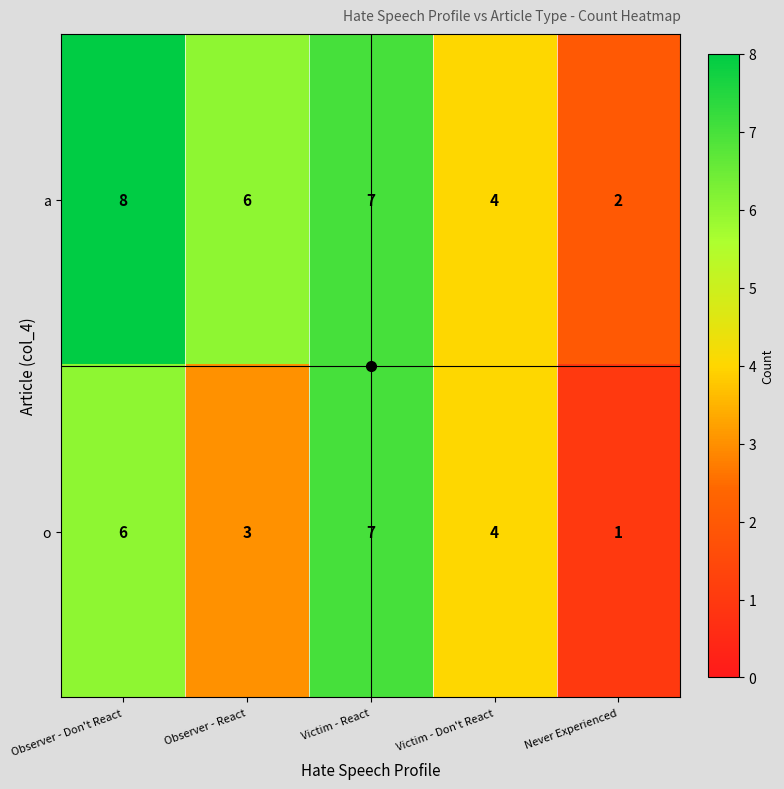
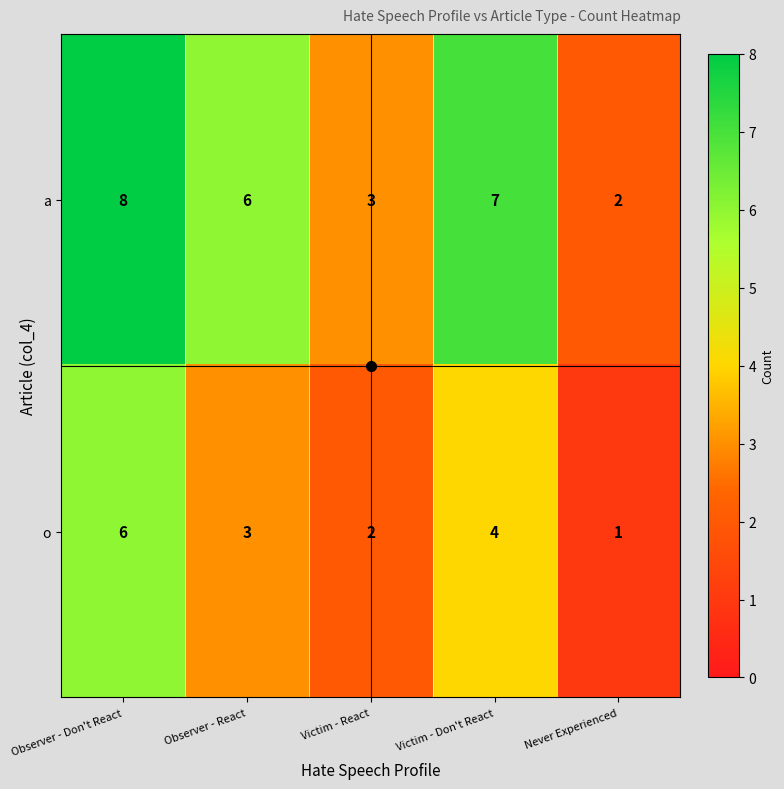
  {
    "a": {
      "Observer - Don't React": 8,
      "Observer - React": 6,
-     "Victim - React": 7,
-     "Victim - Don't React": 4,
+     "Victim - React": 3,
+     "Victim - Don't React": 7,
      "Never Experienced": 2
    },
    "o": {
      "Observer - Don't React": 6,
      "Observer - React": 3,
-     "Victim - React": 7,
+     "Victim - React": 2,
      "Victim - Don't React": 4,
      "Never Experienced": 1
    }
  }
